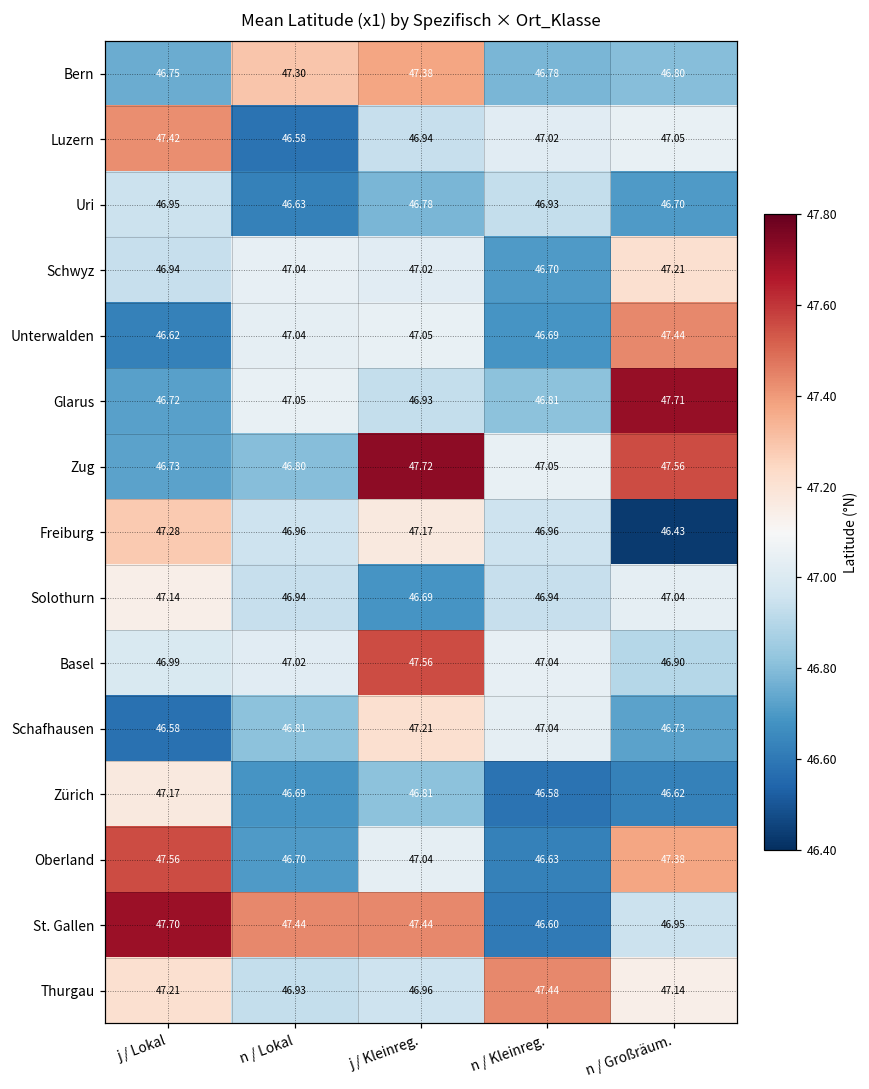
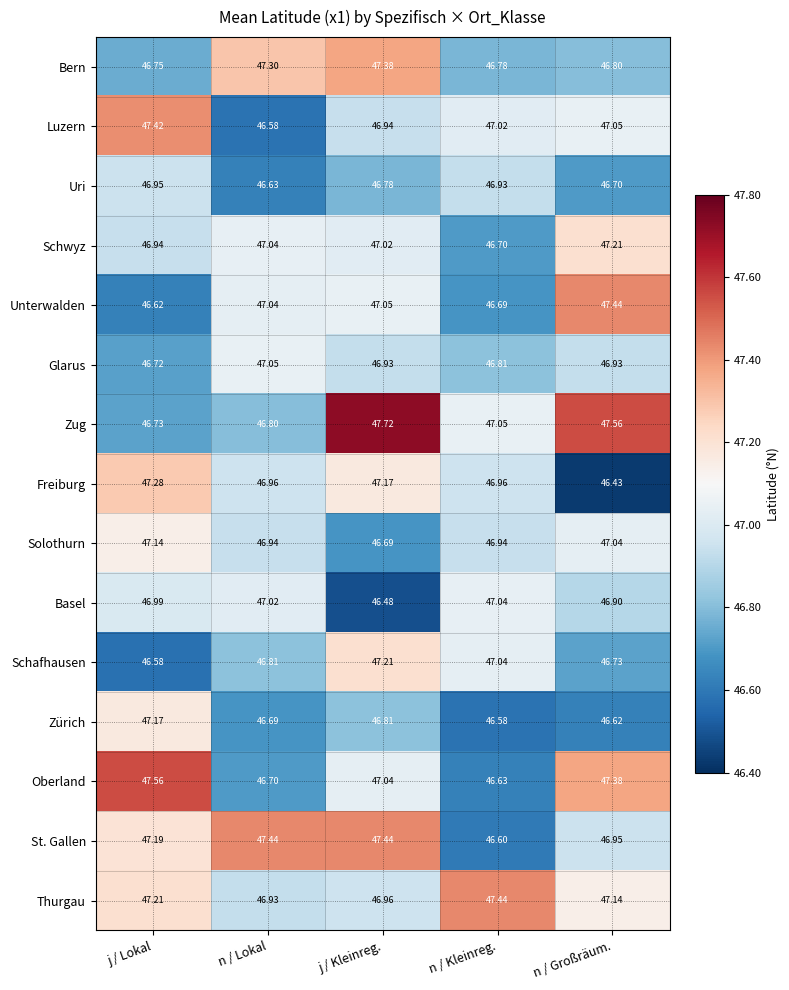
  {
    "Bern": {
      "j / Lokal": 46.75,
      "n / Lokal": 47.30,
      "j / Kleinreg.": 47.38,
      "n / Kleinreg.": 46.78,
      "n / Großräum.": 46.80
    },
    "Luzern": {
      "j / Lokal": 47.42,
      "n / Lokal": 46.58,
      "j / Kleinreg.": 46.94,
      "n / Kleinreg.": 47.02,
      "n / Großräum.": 47.05
    },
    "Uri": {
      "j / Lokal": 46.95,
      "n / Lokal": 46.63,
      "j / Kleinreg.": 46.78,
      "n / Kleinreg.": 46.93,
      "n / Großräum.": 46.70
    },
    "Schwyz": {
      "j / Lokal": 46.94,
      "n / Lokal": 47.04,
      "j / Kleinreg.": 47.02,
      "n / Kleinreg.": 46.70,
      "n / Großräum.": 47.21
    },
    "Unterwalden": {
      "j / Lokal": 46.62,
      "n / Lokal": 47.04,
      "j / Kleinreg.": 47.05,
      "n / Kleinreg.": 46.69,
      "n / Großräum.": 47.44
    },
    "Glarus": {
      "j / Lokal": 46.72,
      "n / Lokal": 47.05,
      "j / Kleinreg.": 46.93,
      "n / Kleinreg.": 46.81,
-     "n / Großräum.": 47.71
+     "n / Großräum.": 46.93
    },
    "Zug": {
      "j / Lokal": 46.73,
      "n / Lokal": 46.80,
      "j / Kleinreg.": 47.72,
      "n / Kleinreg.": 47.05,
      "n / Großräum.": 47.56
    },
    "Freiburg": {
      "j / Lokal": 47.28,
      "n / Lokal": 46.96,
      "j / Kleinreg.": 47.17,
      "n / Kleinreg.": 46.96,
      "n / Großräum.": 46.43
    },
    "Solothurn": {
      "j / Lokal": 47.14,
      "n / Lokal": 46.94,
      "j / Kleinreg.": 46.69,
      "n / Kleinreg.": 46.94,
      "n / Großräum.": 47.04
    },
    "Basel": {
      "j / Lokal": 46.99,
      "n / Lokal": 47.02,
-     "j / Kleinreg.": 47.56,
+     "j / Kleinreg.": 46.48,
      "n / Kleinreg.": 47.04,
      "n / Großräum.": 46.90
    },
    "Schafhausen": {
      "j / Lokal": 46.58,
      "n / Lokal": 46.81,
      "j / Kleinreg.": 47.21,
      "n / Kleinreg.": 47.04,
      "n / Großräum.": 46.73
    },
    "Zürich": {
      "j / Lokal": 47.17,
      "n / Lokal": 46.69,
      "j / Kleinreg.": 46.81,
      "n / Kleinreg.": 46.58,
      "n / Großräum.": 46.62
    },
    "Oberland": {
      "j / Lokal": 47.56,
      "n / Lokal": 46.70,
      "j / Kleinreg.": 47.04,
      "n / Kleinreg.": 46.63,
      "n / Großräum.": 47.38
    },
    "St. Gallen": {
-     "j / Lokal": 47.70,
+     "j / Lokal": 47.19,
      "n / Lokal": 47.44,
      "j / Kleinreg.": 47.44,
      "n / Kleinreg.": 46.60,
      "n / Großräum.": 46.95
    },
    "Thurgau": {
      "j / Lokal": 47.21,
      "n / Lokal": 46.93,
      "j / Kleinreg.": 46.96,
      "n / Kleinreg.": 47.44,
      "n / Großräum.": 47.14
    }
  }
